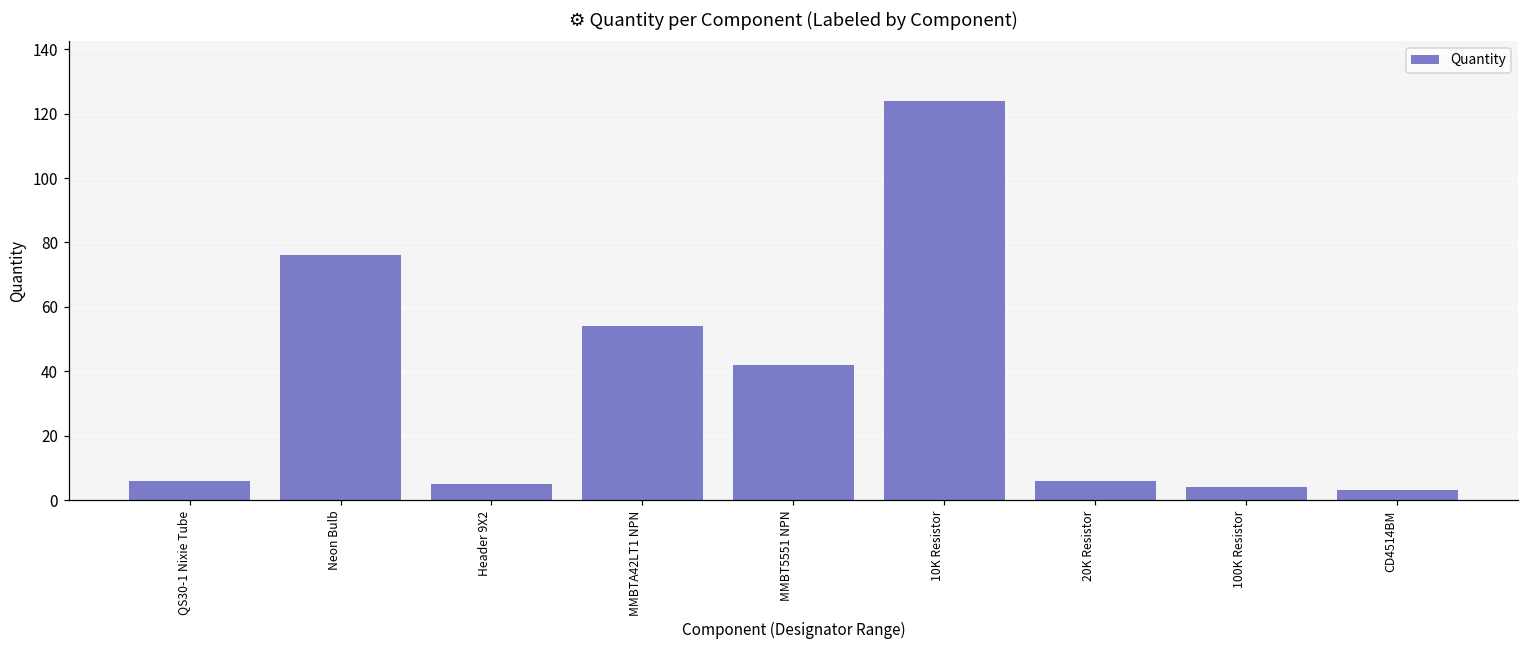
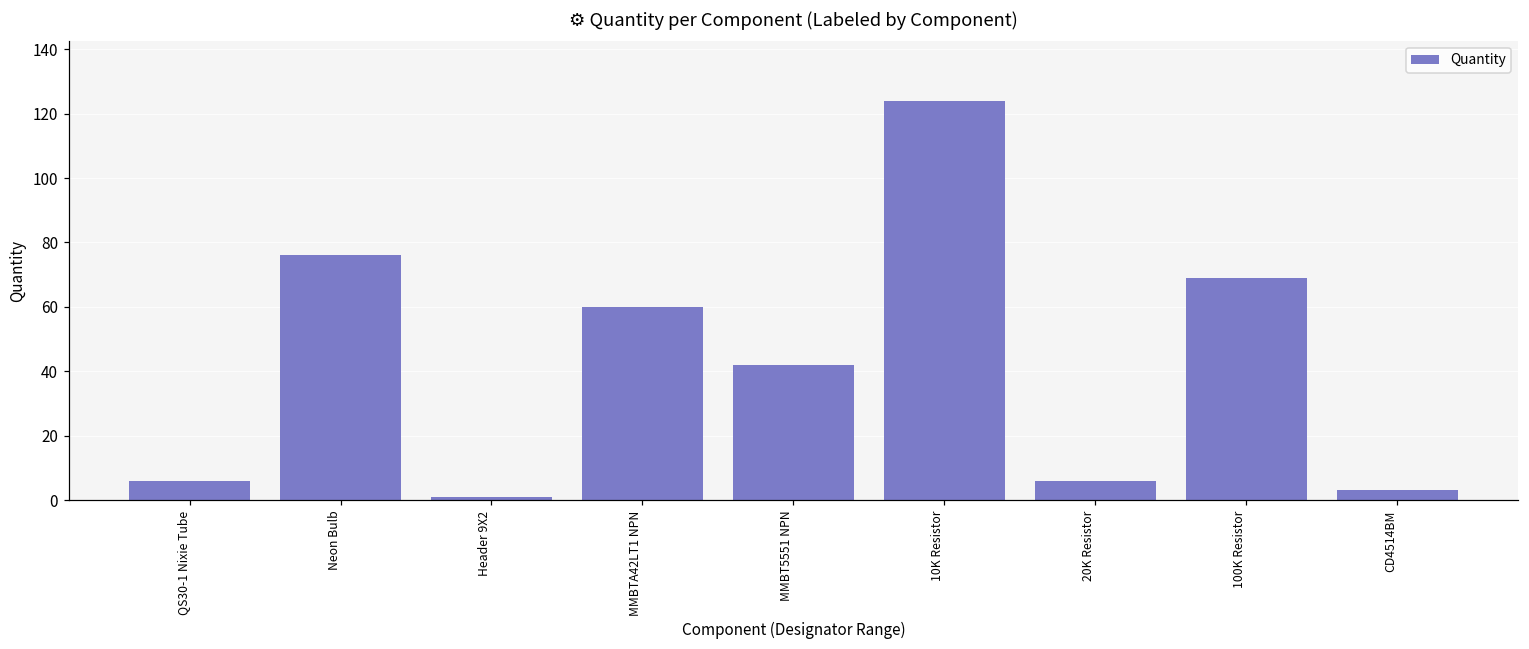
  {
    "QS30-1 Nixie Tube": 6,
    "Neon Bulb": 76,
-   "Header 9X2": 5,
-   "MMBTA42LT1 NPN": 54,
+   "Header 9X2": 1,
+   "MMBTA42LT1 NPN": 60,
    "MMBT5551 NPN": 42,
    "10K Resistor": 124,
    "20K Resistor": 6,
-   "100K Resistor": 4,
+   "100K Resistor": 69,
    "CD4514BM": 3
  }
